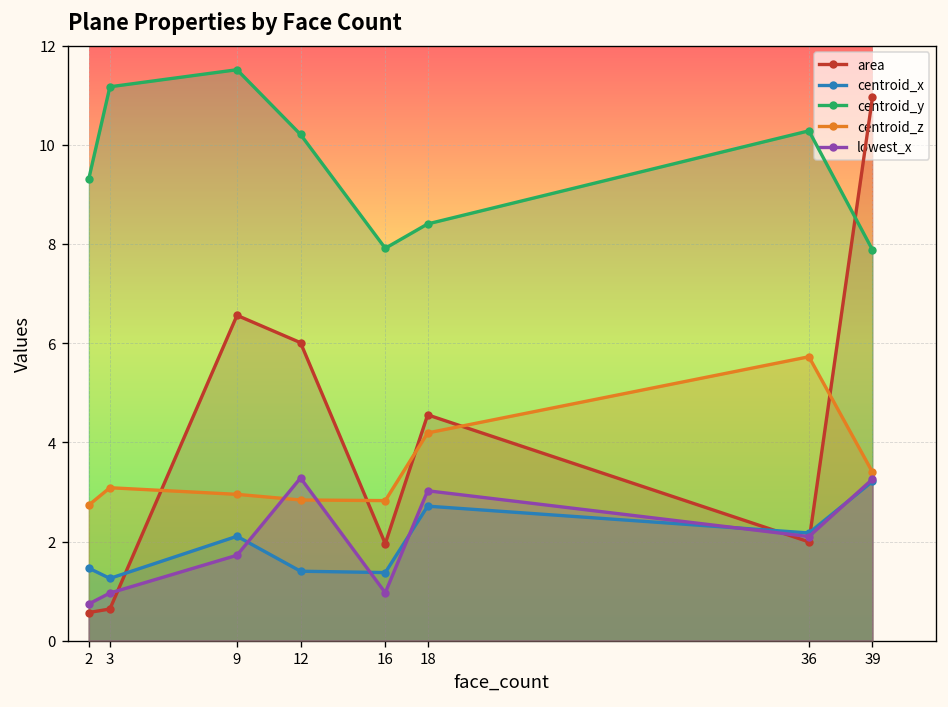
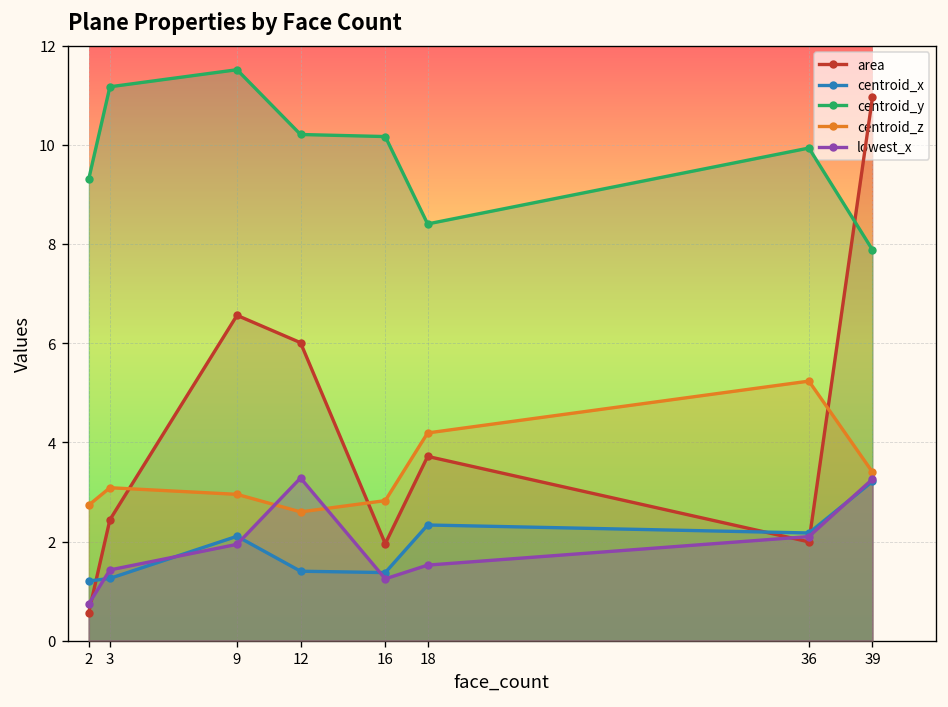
  {
    "area": {
      "2": 0.6,
-     "3": 0.6,
+     "3": 2.4,
      "9": 6.6,
      "12": 6.0,
      "16": 2.0,
-     "18": 4.6,
+     "18": 3.7,
      "36": 2.0
    },
    "centroid_x": {
-     "2": 1.5,
+     "2": 1.2,
      "3": 1.3,
      "9": 2.1,
      "12": 1.4,
      "16": 1.4,
-     "18": 2.7,
+     "18": 2.3,
      "36": 2.2
    },
    "centroid_y": {
      "2": 9.3,
      "3": 11.2,
      "9": 11.5,
      "12": 10.2,
-     "16": 7.9,
+     "16": 10.2,
      "18": 8.4,
-     "36": 10.3,
+     "36": 9.9,
      "39": 7.9
    },
    "centroid_z": {
      "2": 2.7,
      "3": 3.1,
      "9": 3.0,
-     "12": 2.8,
+     "12": 2.6,
      "16": 2.8,
      "18": 4.2,
-     "36": 5.7,
+     "36": 5.2,
      "39": 3.4
    },
    "lowest_x": {
      "2": 0.7,
-     "3": 1.0,
-     "9": 1.7,
+     "3": 1.4,
+     "9": 1.9,
      "12": 3.3,
-     "16": 1.0,
-     "18": 3.0,
+     "16": 1.2,
+     "18": 1.5,
      "36": 2.1
    }
  }
